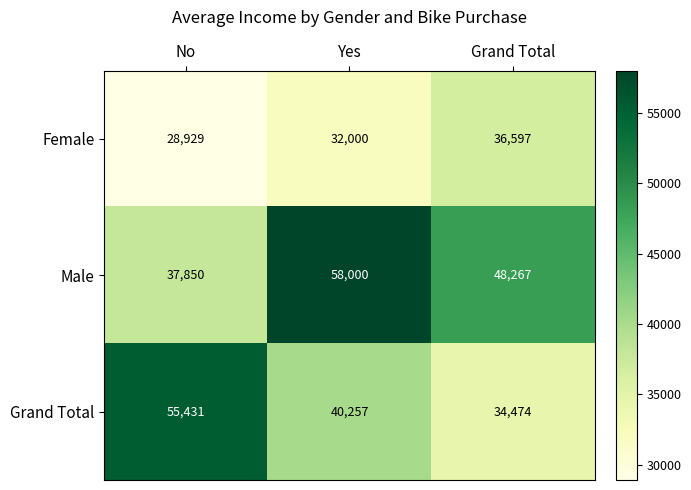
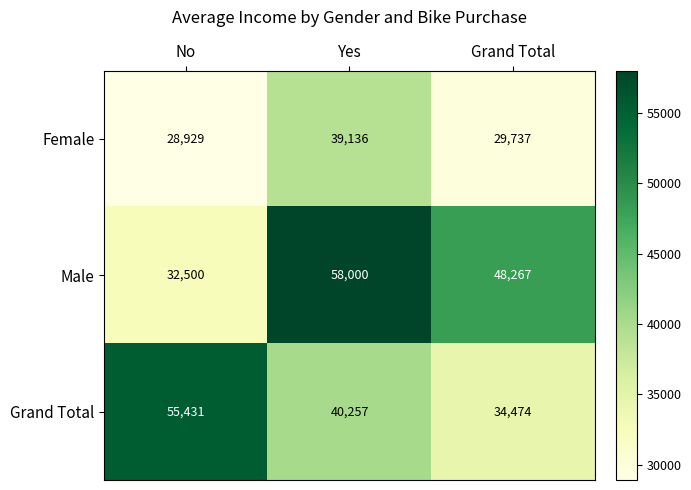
  {
    "Female": {
      "No": "28,929",
-     "Yes": "32,000",
-     "Grand Total": "36,597"
+     "Yes": "39,136",
+     "Grand Total": "29,737"
    },
    "Male": {
-     "No": "37,850",
+     "No": "32,500",
      "Yes": "58,000",
      "Grand Total": "48,267"
    },
    "Grand Total": {
      "No": "55,431",
      "Yes": "40,257",
      "Grand Total": "34,474"
    }
  }
